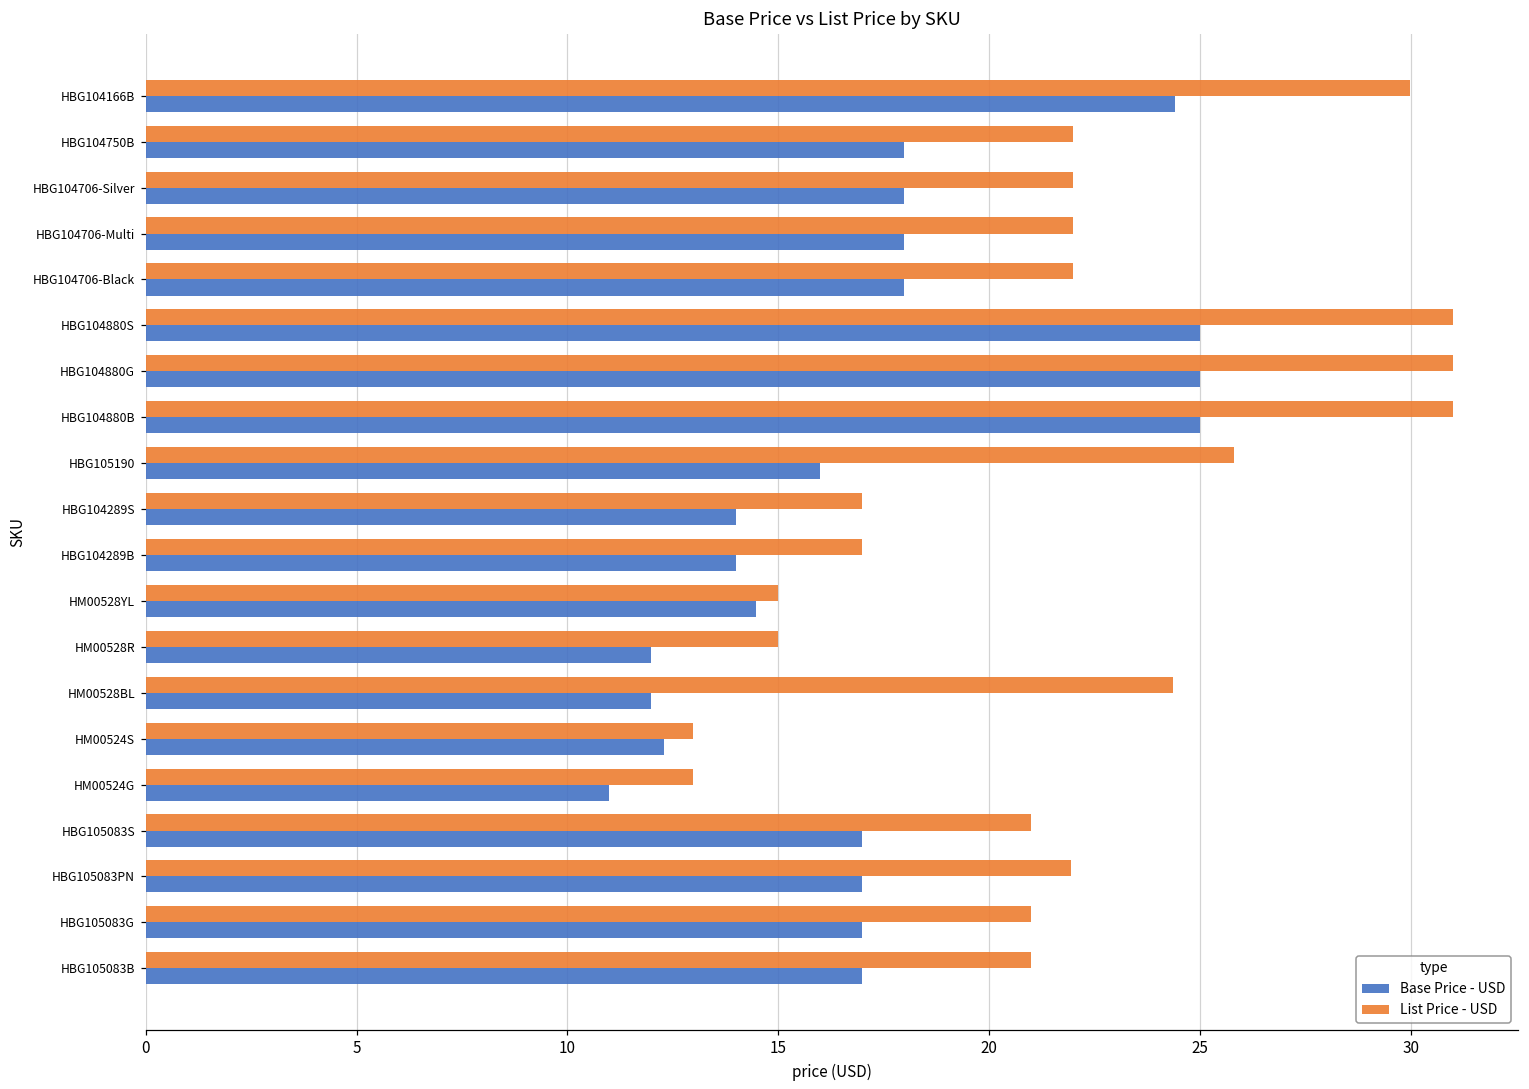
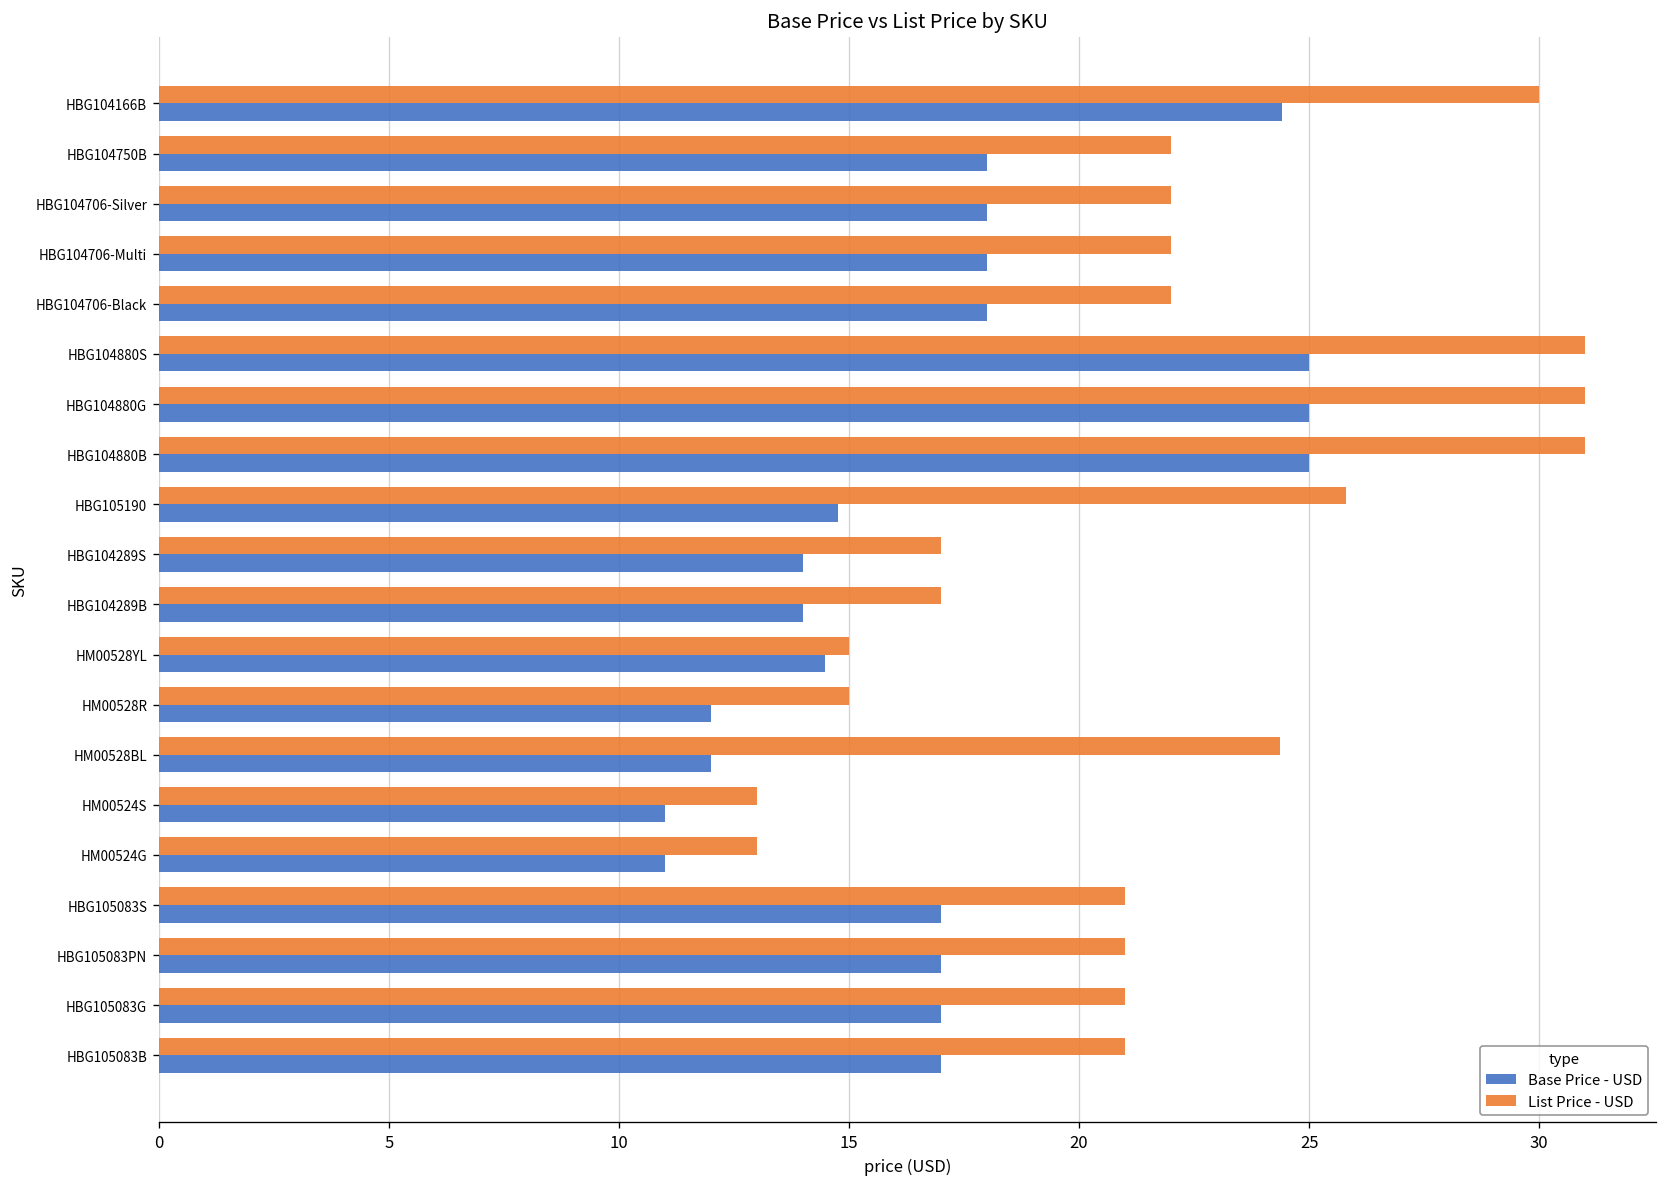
  {
    "Base Price - USD": {
      "HBG104166B": 24.4,
      "HBG104750B": 18.0,
      "HBG104706-Silver": 18.0,
      "HBG104706-Multi": 18.0,
      "HBG104706-Black": 18.0,
      "HBG104880S": 25.0,
      "HBG104880G": 25.0,
      "HBG104880B": 25.0,
-     "HBG105190": 16.0,
+     "HBG105190": 14.8,
      "HBG104289S": 14.0,
      "HBG104289B": 14.0,
      "HM00528YL": 14.5,
      "HM00528R": 12.0,
      "HM00528BL": 12.0,
-     "HM00524S": 12.3,
+     "HM00524S": 11.0,
      "HM00524G": 11.0,
      "HBG105083S": 17.0,
      "HBG105083PN": 17.0,
      "HBG105083G": 17.0,
      "HBG105083B": 17.0
    },
    "List Price - USD": {
      "HBG104166B": 30.0,
      "HBG104750B": 22.0,
      "HBG104706-Silver": 22.0,
      "HBG104706-Multi": 22.0,
      "HBG104706-Black": 22.0,
      "HBG104880S": 31.0,
      "HBG104880G": 31.0,
      "HBG104880B": 31.0,
      "HBG105190": 25.8,
      "HBG104289S": 17.0,
      "HBG104289B": 17.0,
      "HM00528YL": 15.0,
      "HM00528R": 15.0,
      "HM00528BL": 24.4,
      "HM00524S": 13.0,
      "HM00524G": 13.0,
      "HBG105083S": 21.0,
-     "HBG105083PN": 21.9,
+     "HBG105083PN": 21.0,
      "HBG105083G": 21.0,
      "HBG105083B": 21.0
    }
  }
